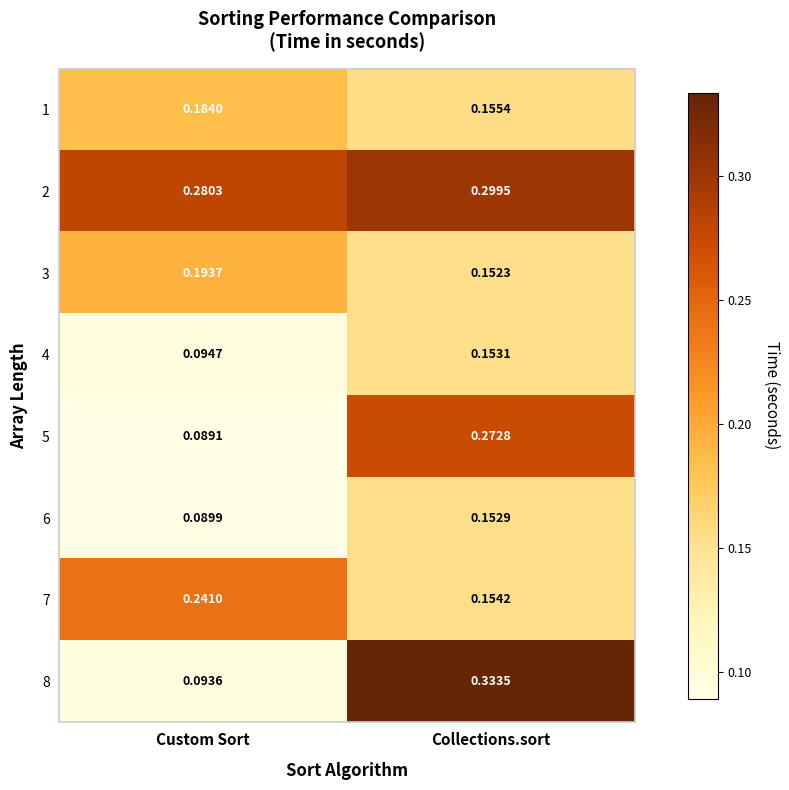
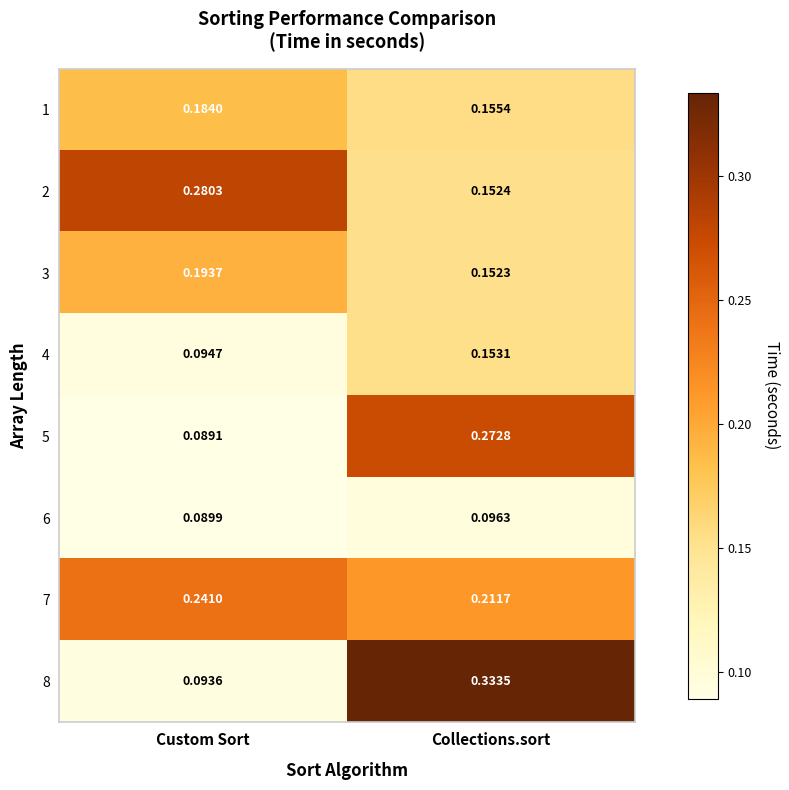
  {
    "1": {
      "Custom Sort": 0.1840,
      "Collections.sort": 0.1554
    },
    "2": {
      "Custom Sort": 0.2803,
-     "Collections.sort": 0.2995
+     "Collections.sort": 0.1524
    },
    "3": {
      "Custom Sort": 0.1937,
      "Collections.sort": 0.1523
    },
    "4": {
      "Custom Sort": 0.0947,
      "Collections.sort": 0.1531
    },
    "5": {
      "Custom Sort": 0.0891,
      "Collections.sort": 0.2728
    },
    "6": {
      "Custom Sort": 0.0899,
-     "Collections.sort": 0.1529
+     "Collections.sort": 0.0963
    },
    "7": {
      "Custom Sort": 0.2410,
-     "Collections.sort": 0.1542
+     "Collections.sort": 0.2117
    },
    "8": {
      "Custom Sort": 0.0936,
      "Collections.sort": 0.3335
    }
  }
